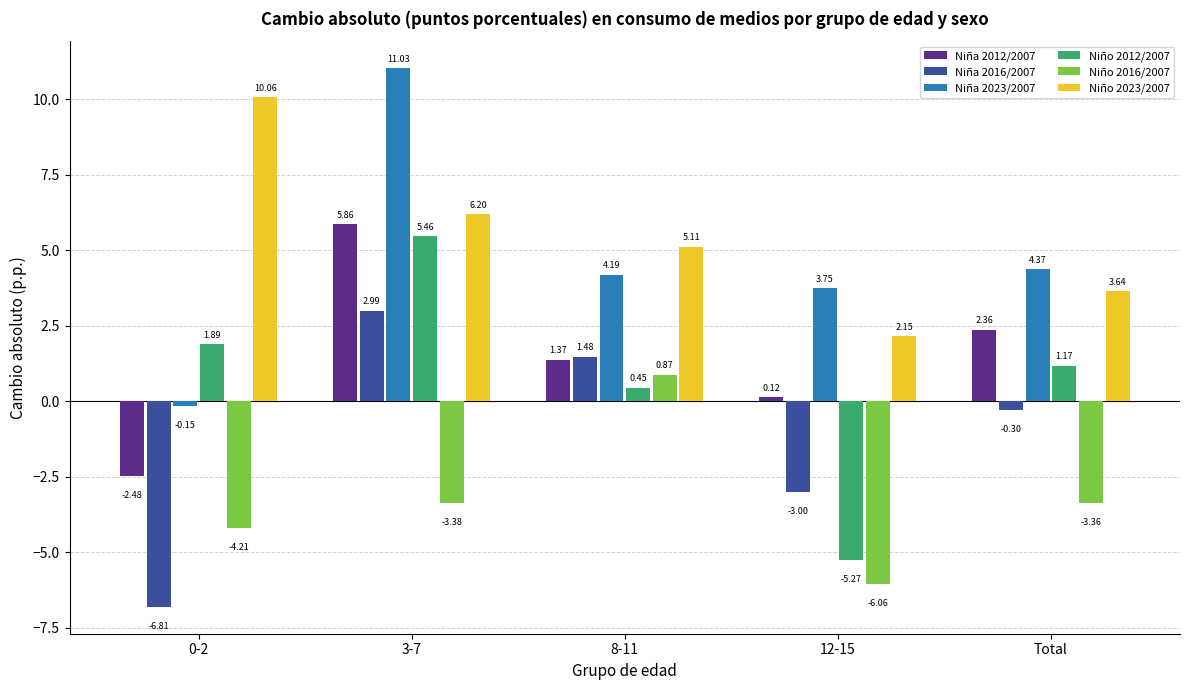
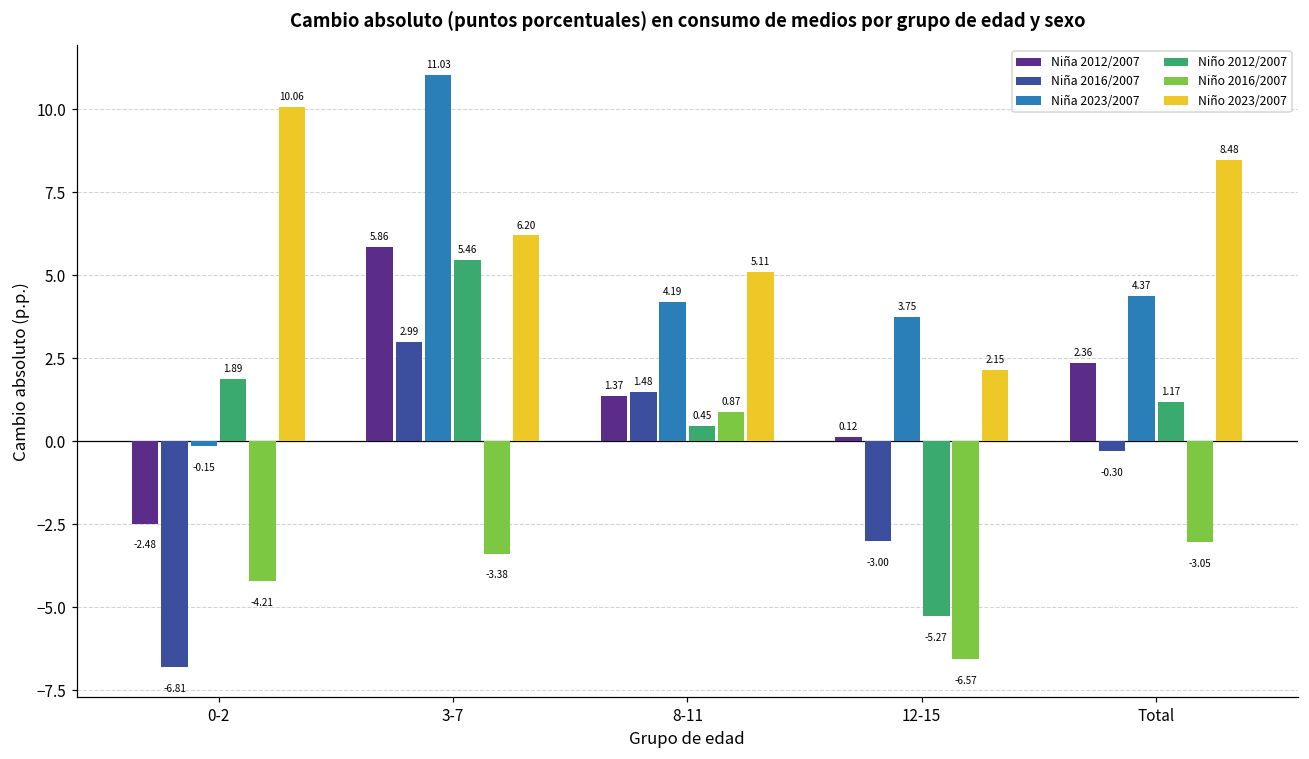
  {
    "Niño 2012/2007": {
      "0-2": 1.89,
      "3-7": 5.46,
      "8-11": 0.45,
      "12-15": -5.27,
      "Total": 1.17
    },
    "Niño 2016/2007": {
      "0-2": -4.21,
      "3-7": -3.38,
      "8-11": 0.87,
-     "12-15": -6.06,
-     "Total": -3.36
+     "12-15": -6.57,
+     "Total": -3.05
    },
    "Niño 2023/2007": {
      "0-2": 10.06,
      "3-7": 6.20,
      "8-11": 5.11,
      "12-15": 2.15,
-     "Total": 3.64
+     "Total": 8.48
    }
  }
